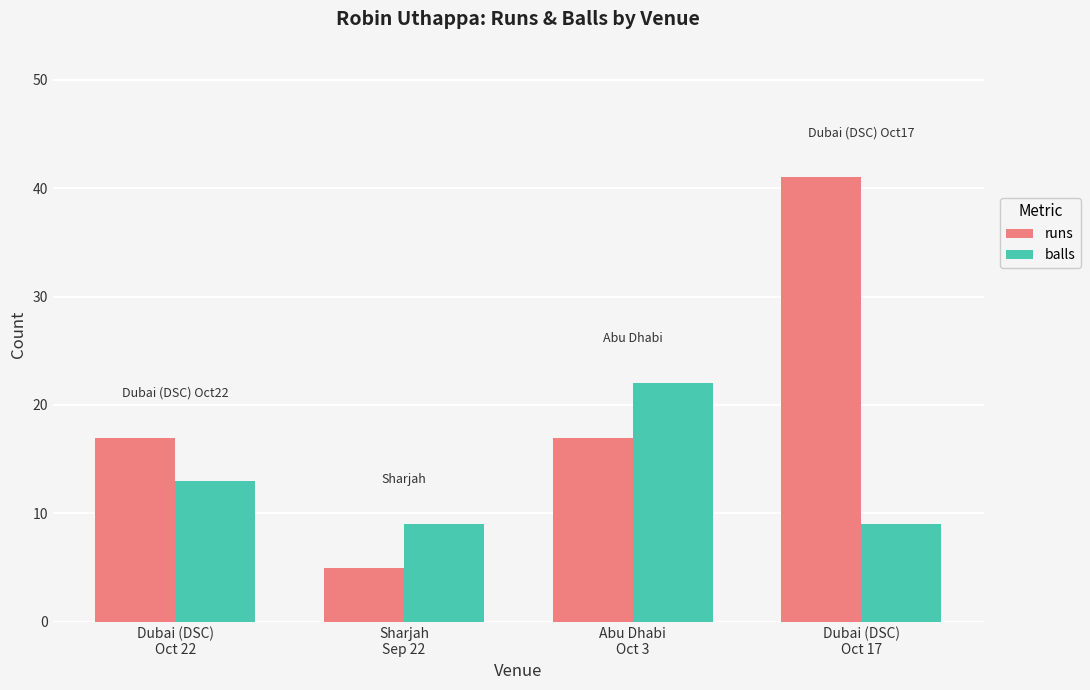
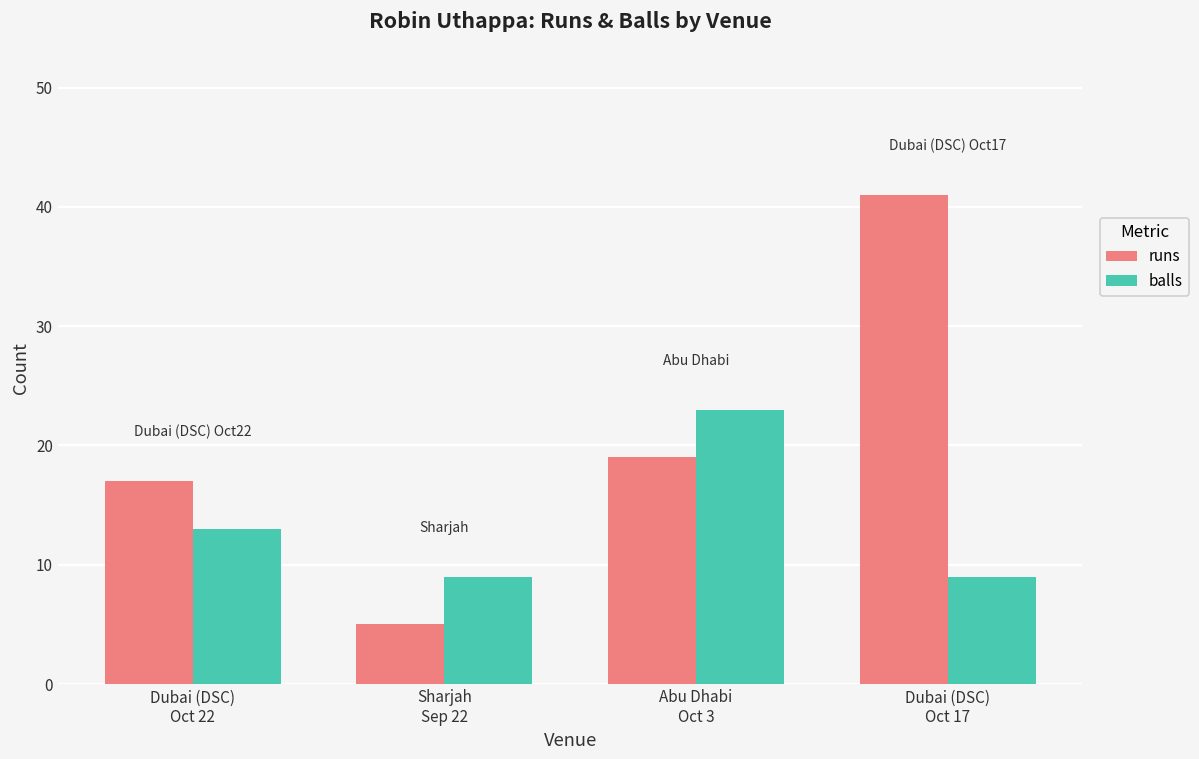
  {
    "runs": {
      "Dubai (DSC) Oct 22": 17,
      "Sharjah Sep 22": 5,
-     "Abu Dhabi Oct 3": 17,
+     "Abu Dhabi Oct 3": 19,
      "Dubai (DSC) Oct 17": 41
    },
    "balls": {
      "Dubai (DSC) Oct 22": 13,
      "Sharjah Sep 22": 9,
-     "Abu Dhabi Oct 3": 22,
+     "Abu Dhabi Oct 3": 23,
      "Dubai (DSC) Oct 17": 9
    }
  }
